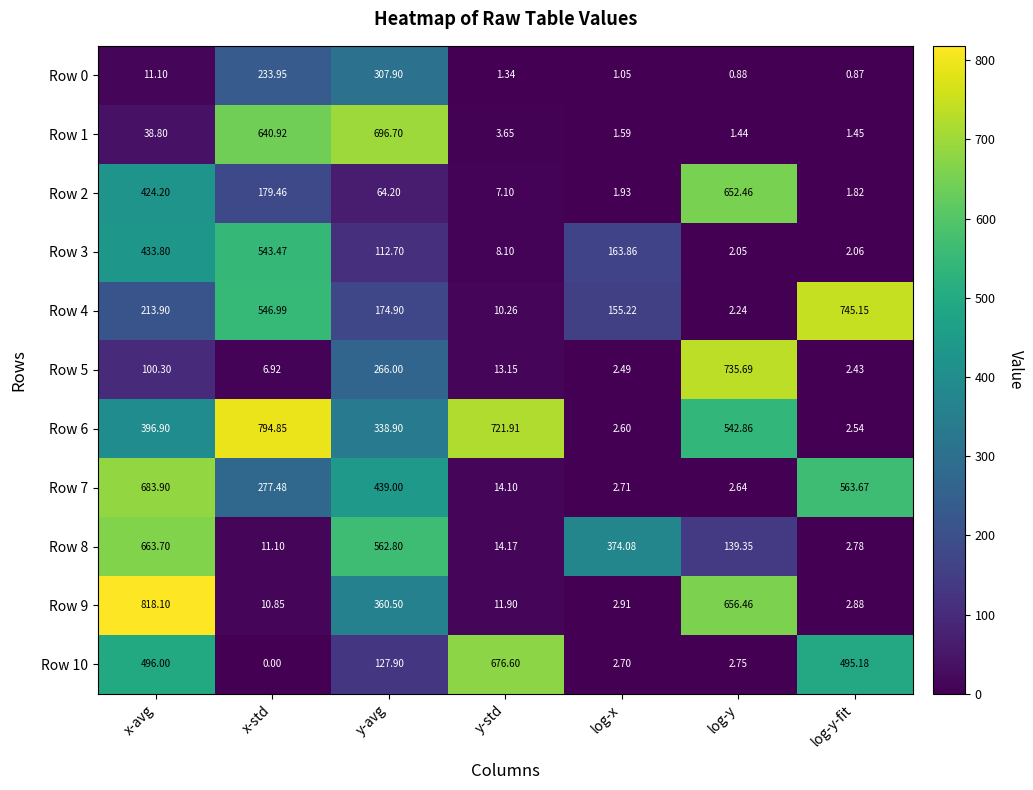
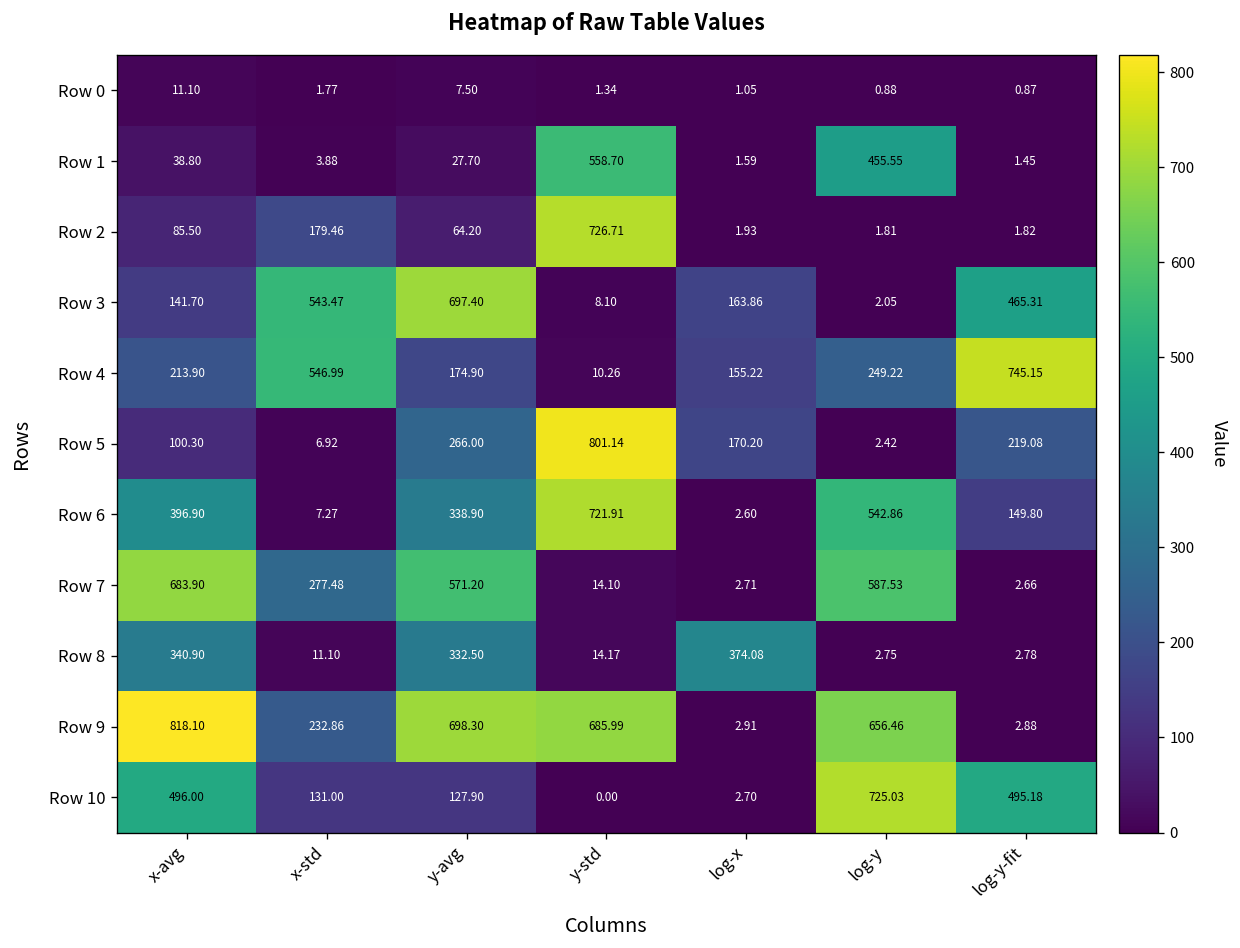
  {
    "Row 0": {
      "x-avg": 11.10,
-     "x-std": 233.95,
-     "y-avg": 307.90,
+     "x-std": 1.77,
+     "y-avg": 7.50,
      "y-std": 1.34,
      "log-x": 1.05,
      "log-y": 0.88,
      "log-y-fit": 0.87
    },
    "Row 1": {
      "x-avg": 38.80,
-     "x-std": 640.92,
-     "y-avg": 696.70,
-     "y-std": 3.65,
+     "x-std": 3.88,
+     "y-avg": 27.70,
+     "y-std": 558.70,
      "log-x": 1.59,
-     "log-y": 1.44,
+     "log-y": 455.55,
      "log-y-fit": 1.45
    },
    "Row 2": {
-     "x-avg": 424.20,
+     "x-avg": 85.50,
      "x-std": 179.46,
      "y-avg": 64.20,
-     "y-std": 7.10,
+     "y-std": 726.71,
      "log-x": 1.93,
-     "log-y": 652.46,
+     "log-y": 1.81,
      "log-y-fit": 1.82
    },
    "Row 3": {
-     "x-avg": 433.80,
+     "x-avg": 141.70,
      "x-std": 543.47,
-     "y-avg": 112.70,
+     "y-avg": 697.40,
      "y-std": 8.10,
      "log-x": 163.86,
      "log-y": 2.05,
-     "log-y-fit": 2.06
+     "log-y-fit": 465.31
    },
    "Row 4": {
      "x-avg": 213.90,
      "x-std": 546.99,
      "y-avg": 174.90,
      "y-std": 10.26,
      "log-x": 155.22,
-     "log-y": 2.24,
+     "log-y": 249.22,
      "log-y-fit": 745.15
    },
    "Row 5": {
      "x-avg": 100.30,
      "x-std": 6.92,
      "y-avg": 266.00,
-     "y-std": 13.15,
-     "log-x": 2.49,
-     "log-y": 735.69,
-     "log-y-fit": 2.43
+     "y-std": 801.14,
+     "log-x": 170.20,
+     "log-y": 2.42,
+     "log-y-fit": 219.08
    },
    "Row 6": {
      "x-avg": 396.90,
-     "x-std": 794.85,
+     "x-std": 7.27,
      "y-avg": 338.90,
      "y-std": 721.91,
      "log-x": 2.60,
      "log-y": 542.86,
-     "log-y-fit": 2.54
+     "log-y-fit": 149.80
    },
    "Row 7": {
      "x-avg": 683.90,
      "x-std": 277.48,
-     "y-avg": 439.00,
+     "y-avg": 571.20,
      "y-std": 14.10,
      "log-x": 2.71,
-     "log-y": 2.64,
-     "log-y-fit": 563.67
+     "log-y": 587.53,
+     "log-y-fit": 2.66
    },
    "Row 8": {
-     "x-avg": 663.70,
+     "x-avg": 340.90,
      "x-std": 11.10,
-     "y-avg": 562.80,
+     "y-avg": 332.50,
      "y-std": 14.17,
      "log-x": 374.08,
-     "log-y": 139.35,
+     "log-y": 2.75,
      "log-y-fit": 2.78
    },
    "Row 9": {
      "x-avg": 818.10,
-     "x-std": 10.85,
-     "y-avg": 360.50,
-     "y-std": 11.90,
+     "x-std": 232.86,
+     "y-avg": 698.30,
+     "y-std": 685.99,
      "log-x": 2.91,
      "log-y": 656.46,
      "log-y-fit": 2.88
    },
    "Row 10": {
      "x-avg": 496.00,
-     "x-std": 0.00,
+     "x-std": 131.00,
      "y-avg": 127.90,
-     "y-std": 676.60,
+     "y-std": 0.00,
      "log-x": 2.70,
-     "log-y": 2.75,
+     "log-y": 725.03,
      "log-y-fit": 495.18
    }
  }
